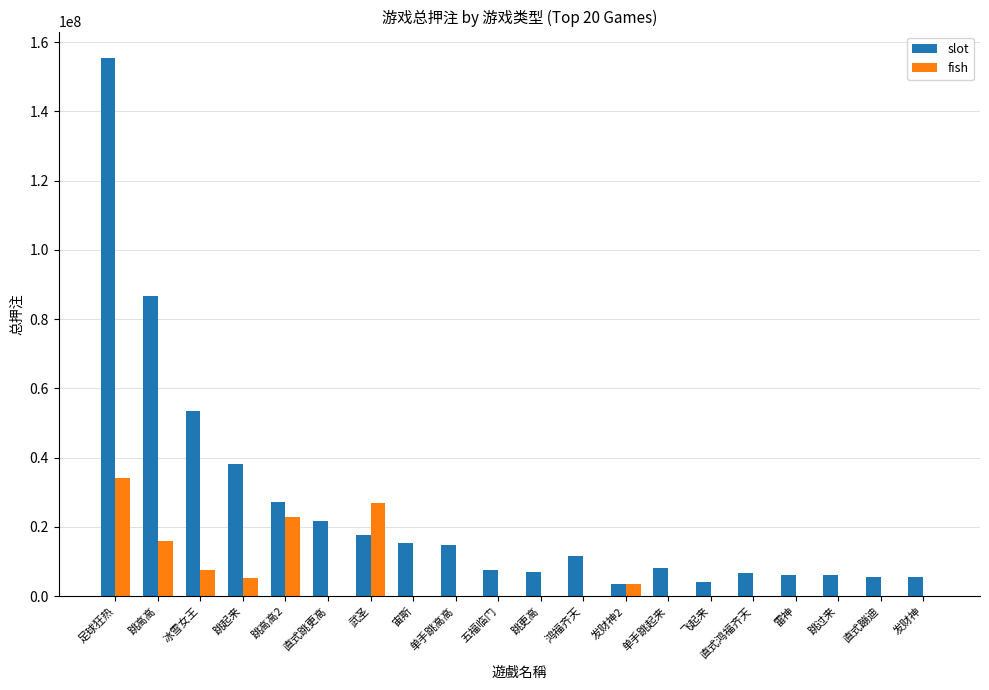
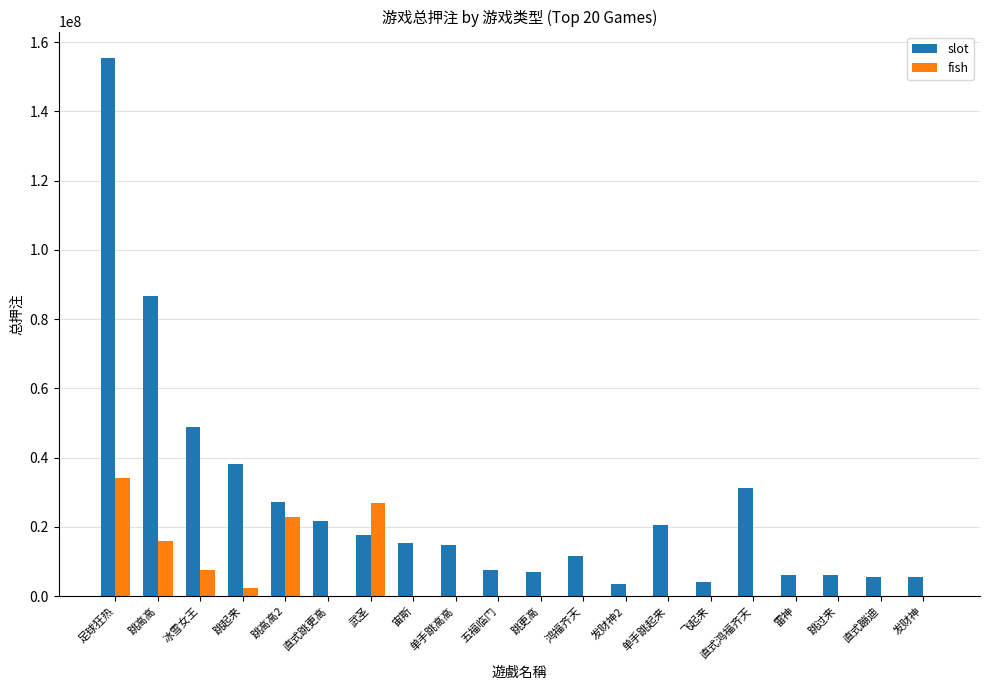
  {
    "slot": {
      "足球狂热": 155000000,
      "跳高高": 87000000,
-     "冰雪女王": 53000000,
+     "冰雪女王": 49000000,
      "跳起来": 38000000,
      "跳高高2": 27000000,
      "直式跳更高": 22000000,
      "武圣": 18000000,
      "宙斯": 15000000,
      "单手跳高高": 15000000,
      "五福临门": 7000000,
      "跳更高": 7000000,
      "鸿福齐天": 11000000,
      "发财神2": 4000000,
-     "单手跳起来": 8000000,
+     "单手跳起来": 21000000,
      "飞起来": 4000000,
-     "直式鸿福齐天": 7000000,
+     "直式鸿福齐天": 31000000,
      "雷神": 6000000,
      "跳过来": 6000000,
      "直式蹦迪": 6000000,
      "发财神": 5000000
    },
    "fish": {
      "足球狂热": 34000000,
      "跳高高": 16000000,
      "冰雪女王": 7000000,
-     "跳起来": 5000000,
+     "跳起来": 2000000,
      "跳高高2": 23000000,
      "直式跳更高": 0,
      "武圣": 27000000,
      "宙斯": 0,
      "单手跳高高": 0,
      "五福临门": 0,
      "跳更高": 0,
      "鸿福齐天": 0,
-     "发财神2": 3000000,
+     "发财神2": 0,
      "单手跳起来": 0,
      "飞起来": 0,
      "直式鸿福齐天": 0,
      "雷神": 0,
      "跳过来": 0,
      "直式蹦迪": 0,
      "发财神": 0
    }
  }
